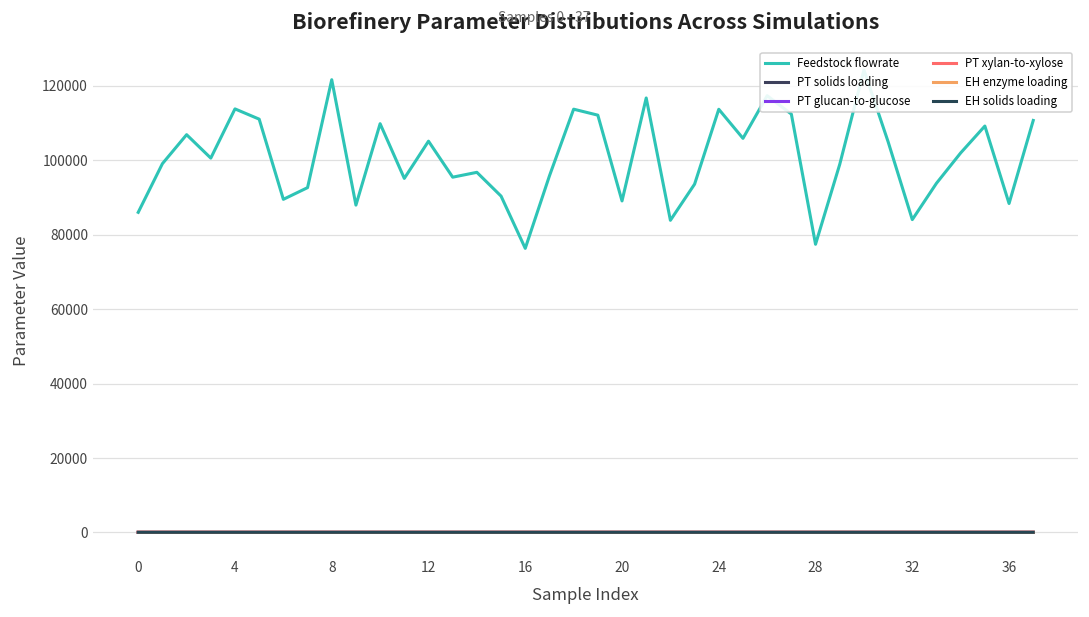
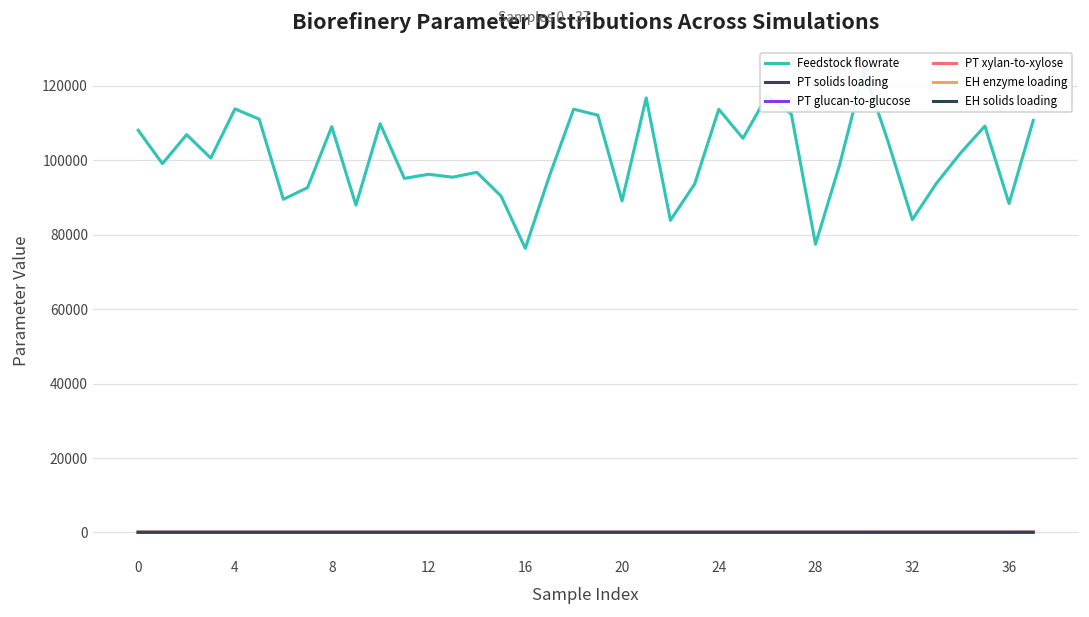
  {
    "Feedstock flowrate": {
-     "0": 86000,
+     "0": 108000,
      "4": 114000,
-     "8": 122000,
-     "12": 105000,
+     "8": 109000,
+     "12": 96000,
      "16": 76000,
      "20": 89000,
      "24": 114000,
      "28": 77000,
      "32": 84000,
      "36": 88000
    },
    "EH solids loading": {
      "0": 0,
      "4": 0,
      "8": 0,
      "12": 0,
      "16": 0,
      "20": 0,
      "24": 0,
      "28": 0,
      "32": 0,
      "36": 0
    }
  }
